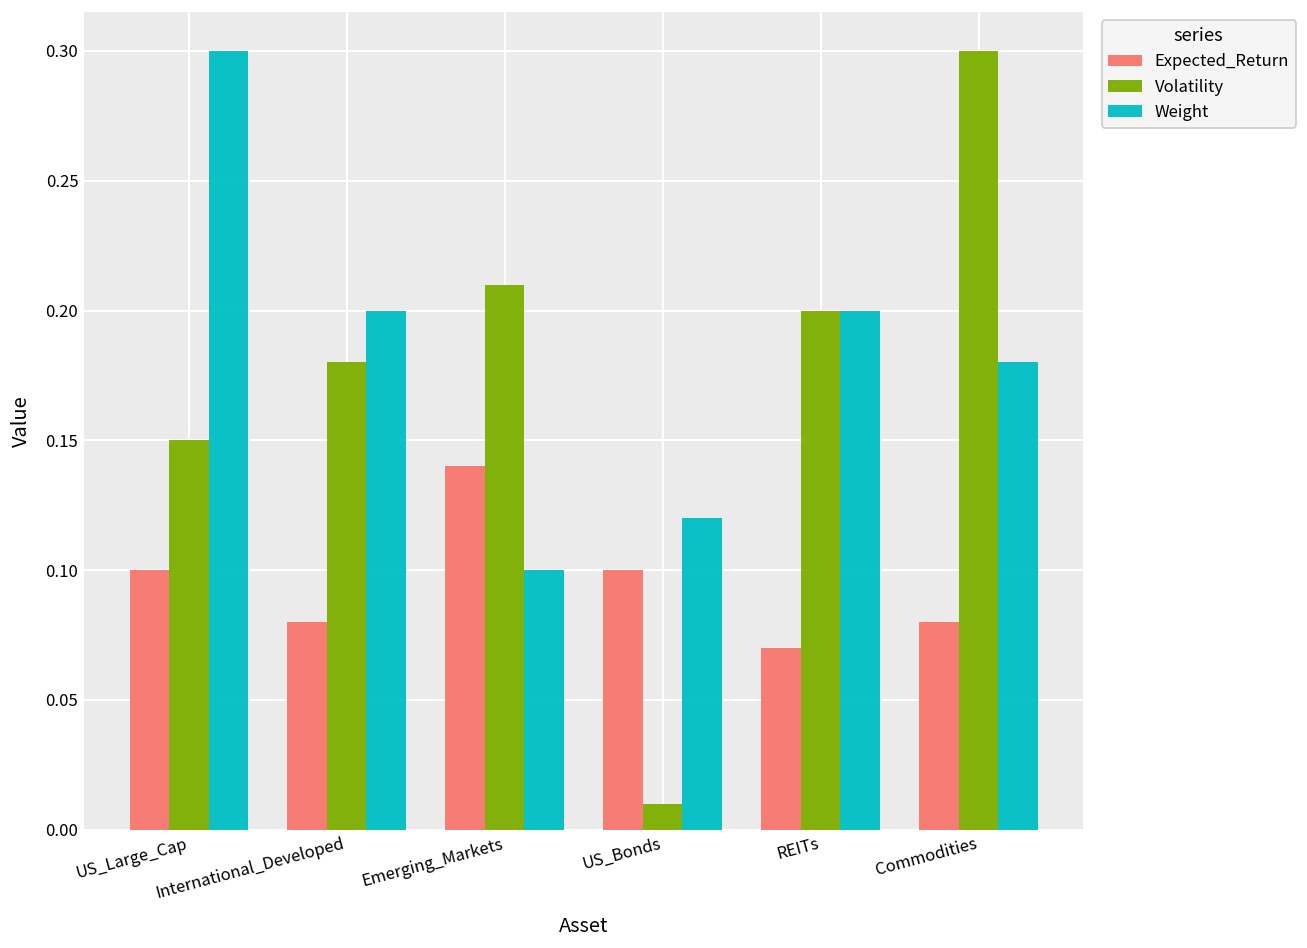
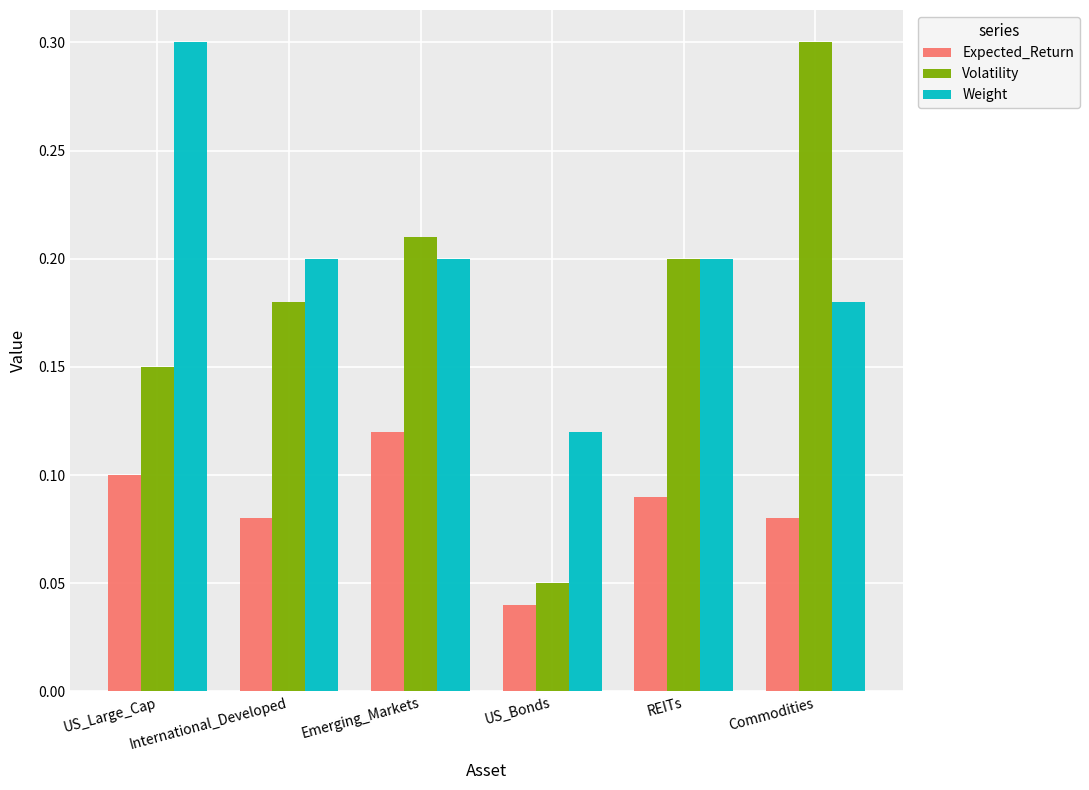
  {
    "Expected_Return": {
      "US_Large_Cap": 0.10,
      "International_Developed": 0.08,
-     "Emerging_Markets": 0.14,
-     "US_Bonds": 0.10,
-     "REITs": 0.07,
+     "Emerging_Markets": 0.12,
+     "US_Bonds": 0.04,
+     "REITs": 0.09,
      "Commodities": 0.08
    },
    "Volatility": {
      "US_Large_Cap": 0.15,
      "International_Developed": 0.18,
      "Emerging_Markets": 0.21,
-     "US_Bonds": 0.01,
+     "US_Bonds": 0.05,
      "REITs": 0.20,
      "Commodities": 0.30
    },
    "Weight": {
      "US_Large_Cap": 0.3,
      "International_Developed": 0.2,
-     "Emerging_Markets": 0.1,
+     "Emerging_Markets": 0.2,
      "US_Bonds": 0.120,
      "REITs": 0.2,
      "Commodities": 0.180
    }
  }
